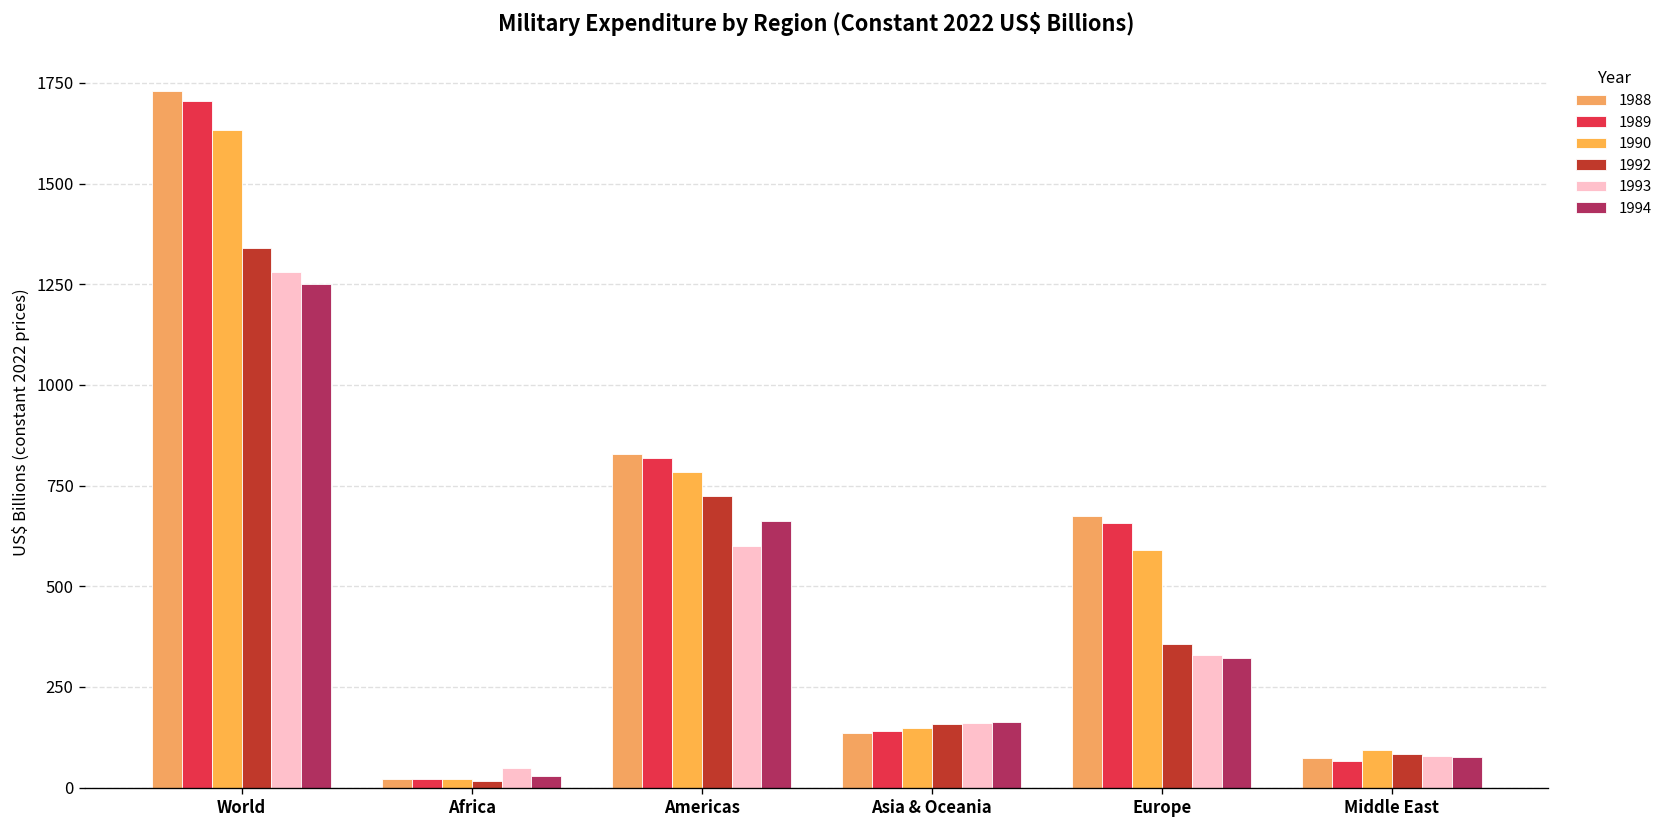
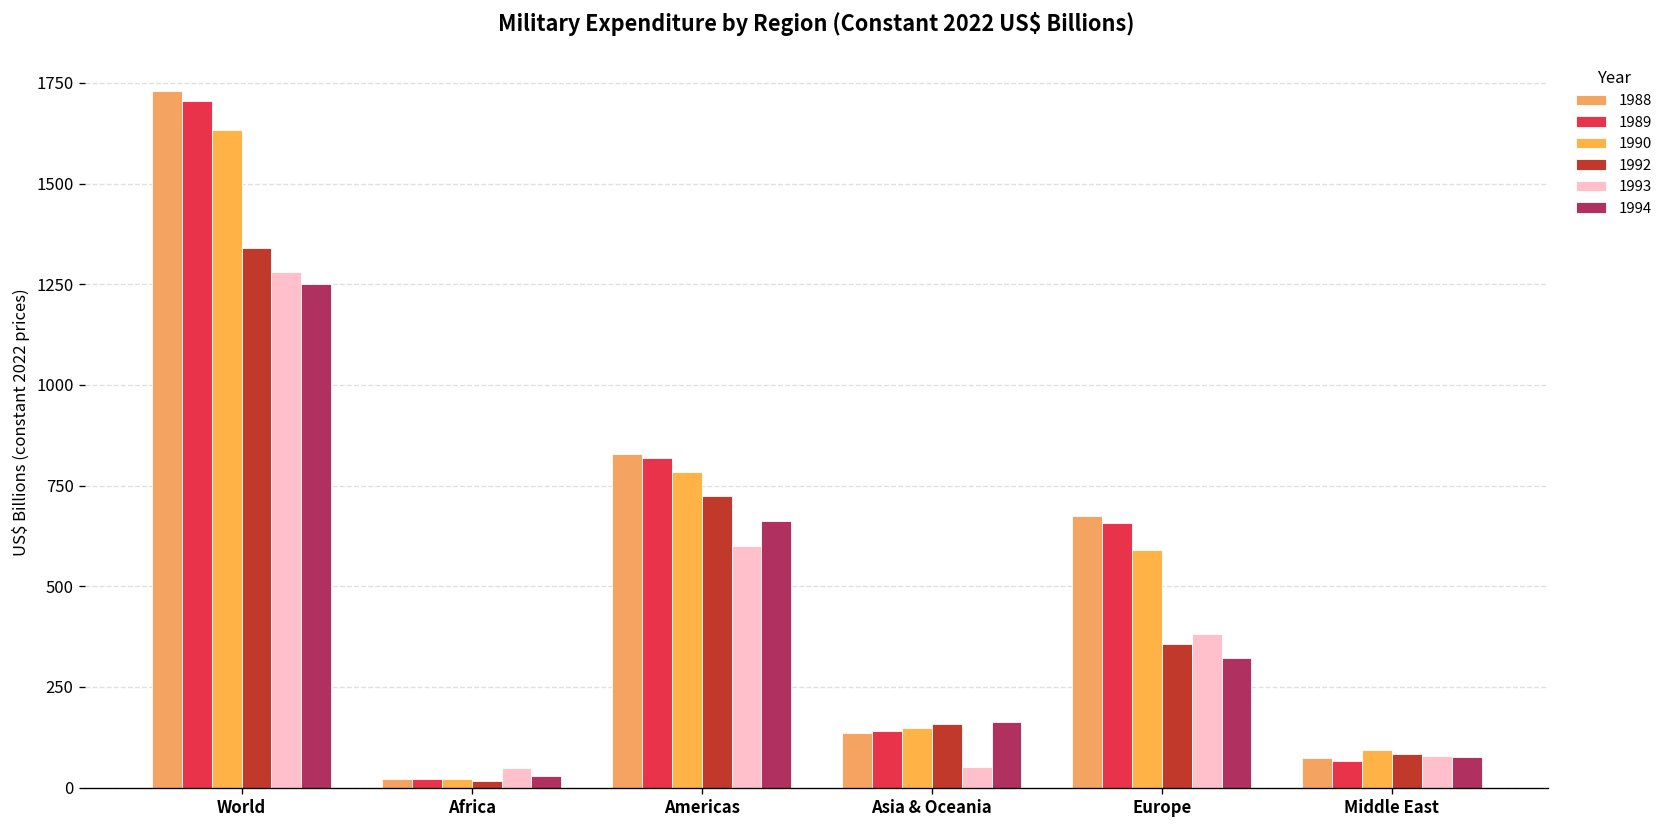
  {
    "1993": {
      "World": 1280,
      "Africa": 50,
      "Americas": 600,
-     "Asia & Oceania": 160,
-     "Europe": 330,
+     "Asia & Oceania": 50,
+     "Europe": 380,
      "Middle East": 80
    }
  }
